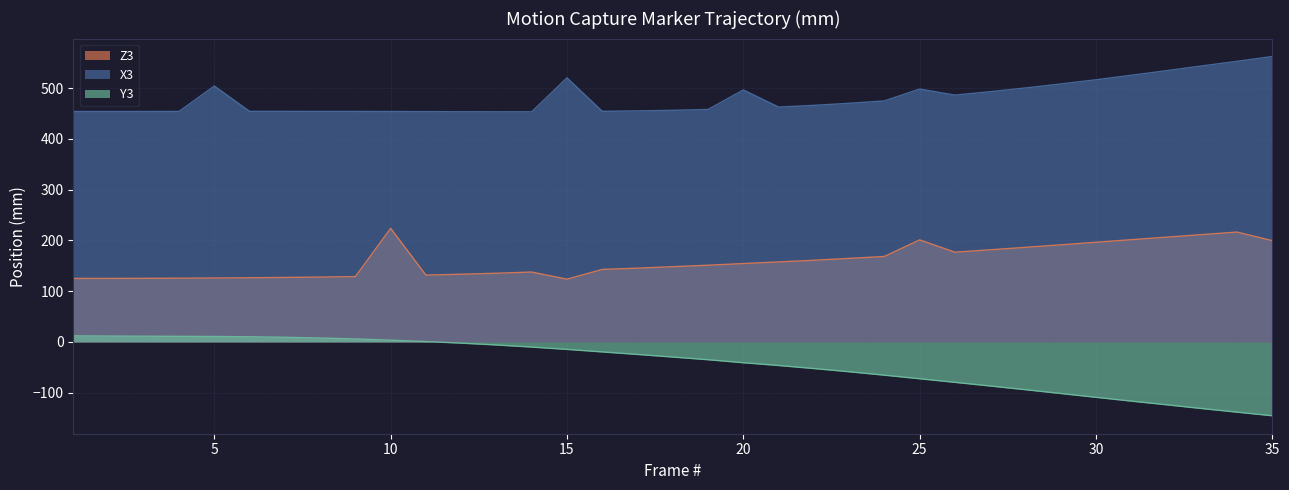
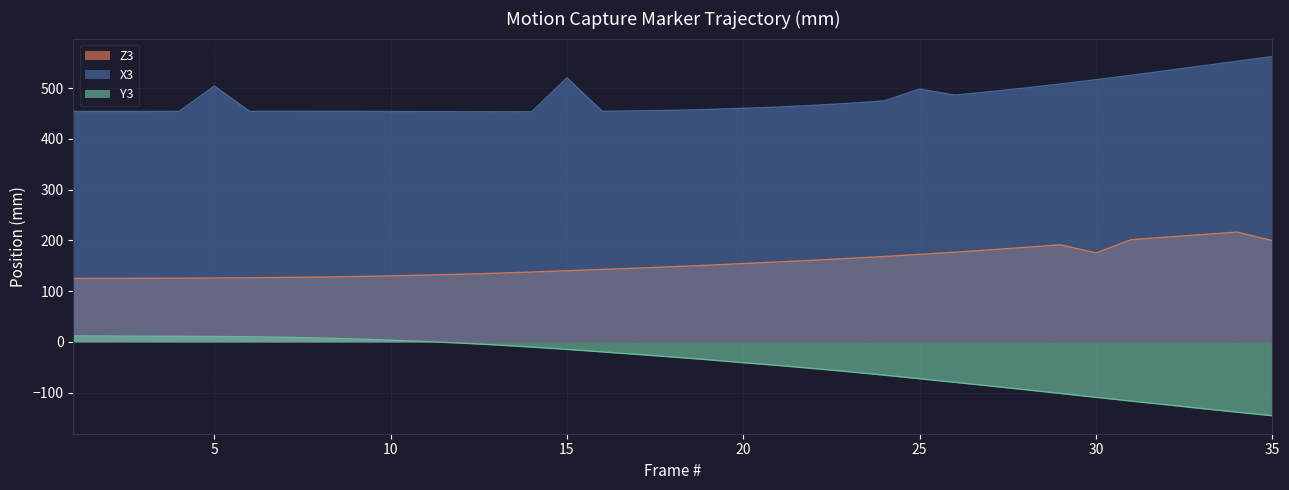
  {
    "Z3": {
      "5": 130,
-     "10": 220,
-     "15": 120,
+     "10": 130,
+     "15": 140,
      "20": 150,
-     "25": 200,
-     "30": 200,
+     "25": 170,
+     "30": 180,
      "35": 200
    },
    "X3": {
      "5": 500,
      "10": 450,
      "15": 520,
-     "20": 500,
+     "20": 460,
      "25": 500,
      "30": 520,
      "35": 560
    }
  }
